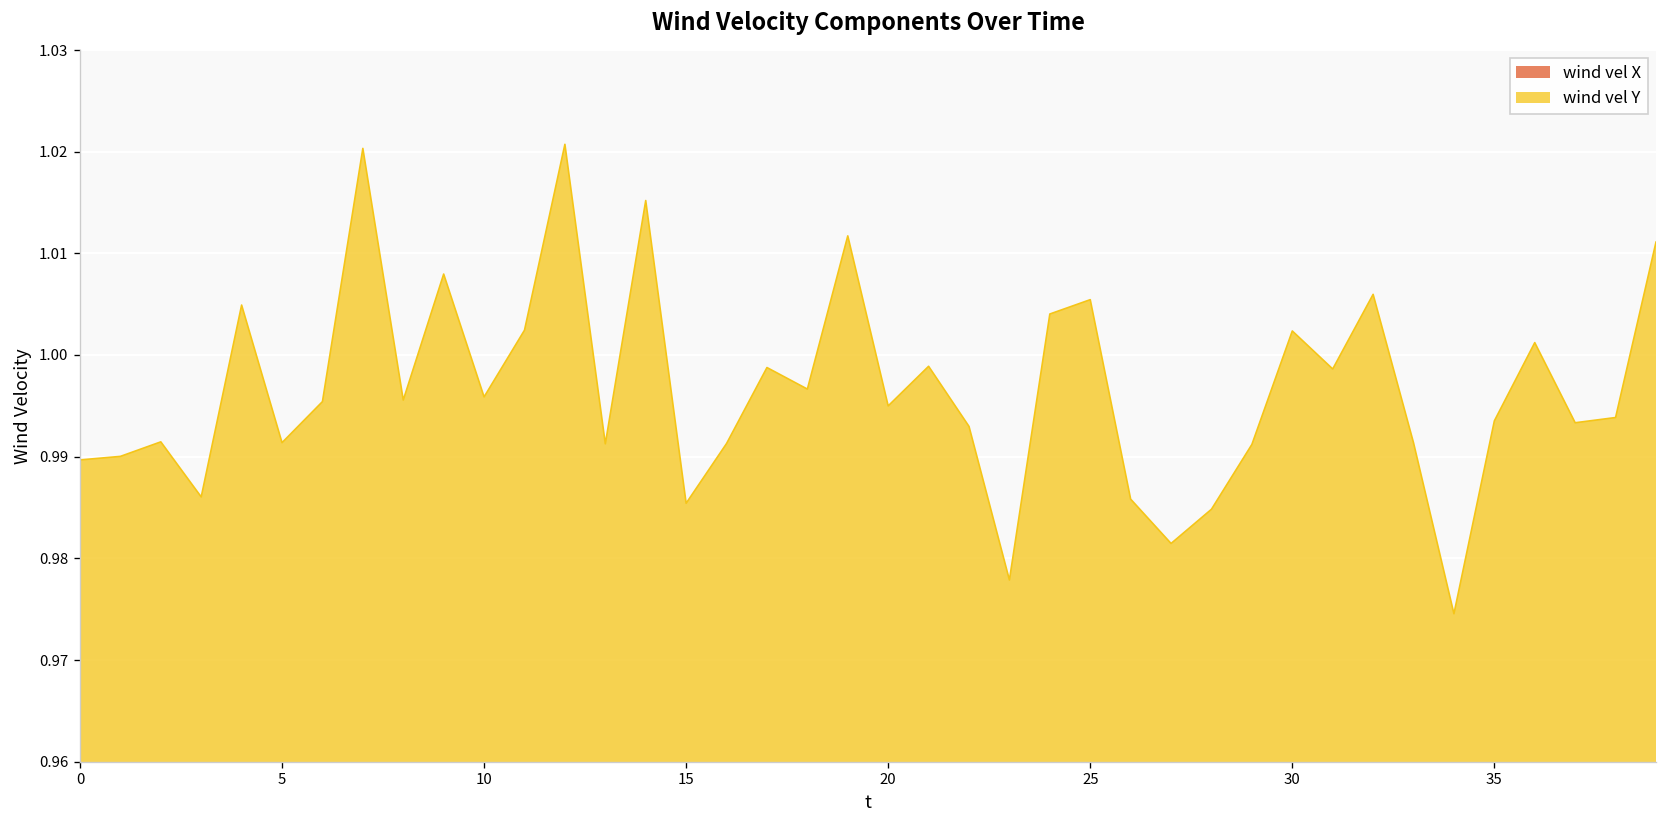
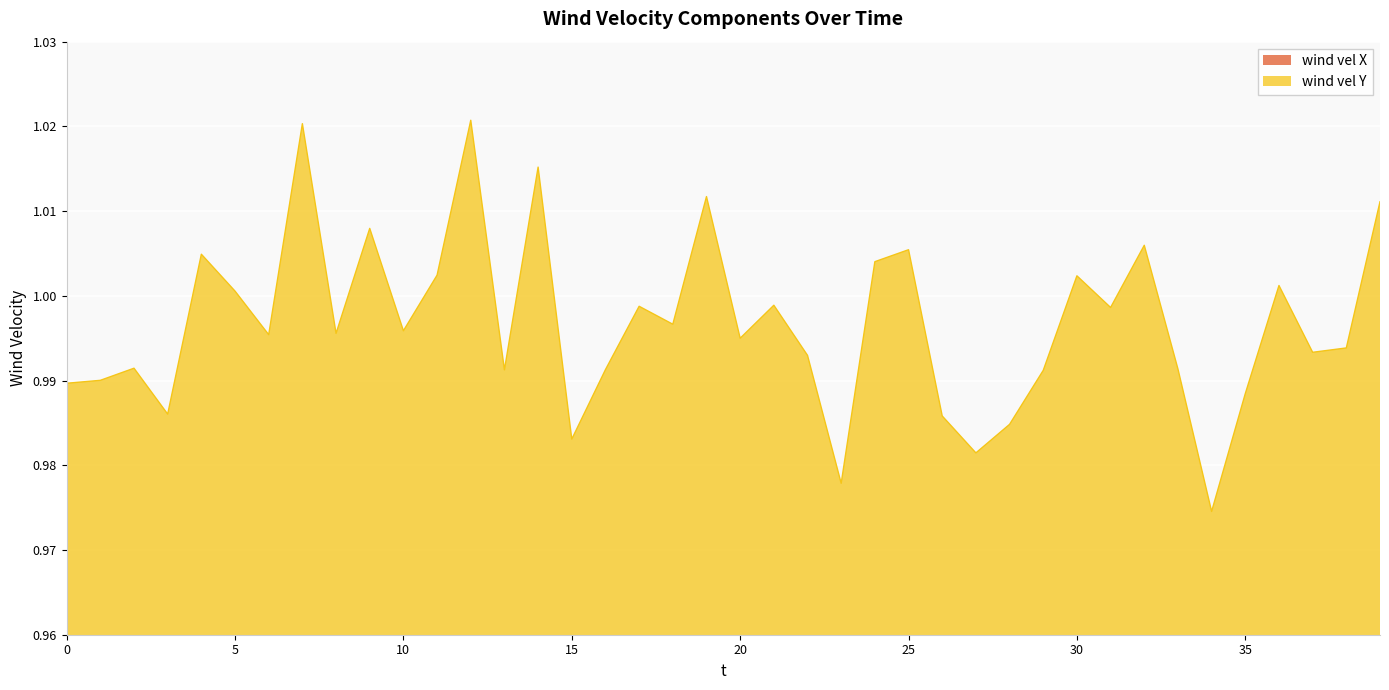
  {
    "wind vel Y": {
      "0": 0.990,
-     "5": 0.991,
+     "5": 1.001,
      "10": 0.996,
-     "15": 0.985,
+     "15": 0.983,
      "20": 0.995,
      "25": 1.005,
      "30": 1.002,
-     "35": 0.994
+     "35": 0.988
    }
  }
